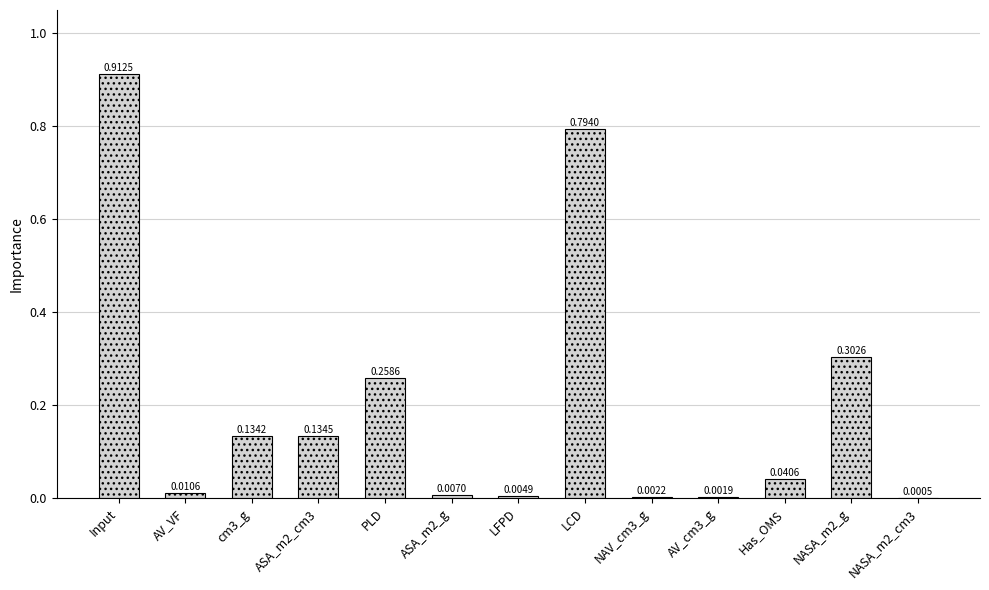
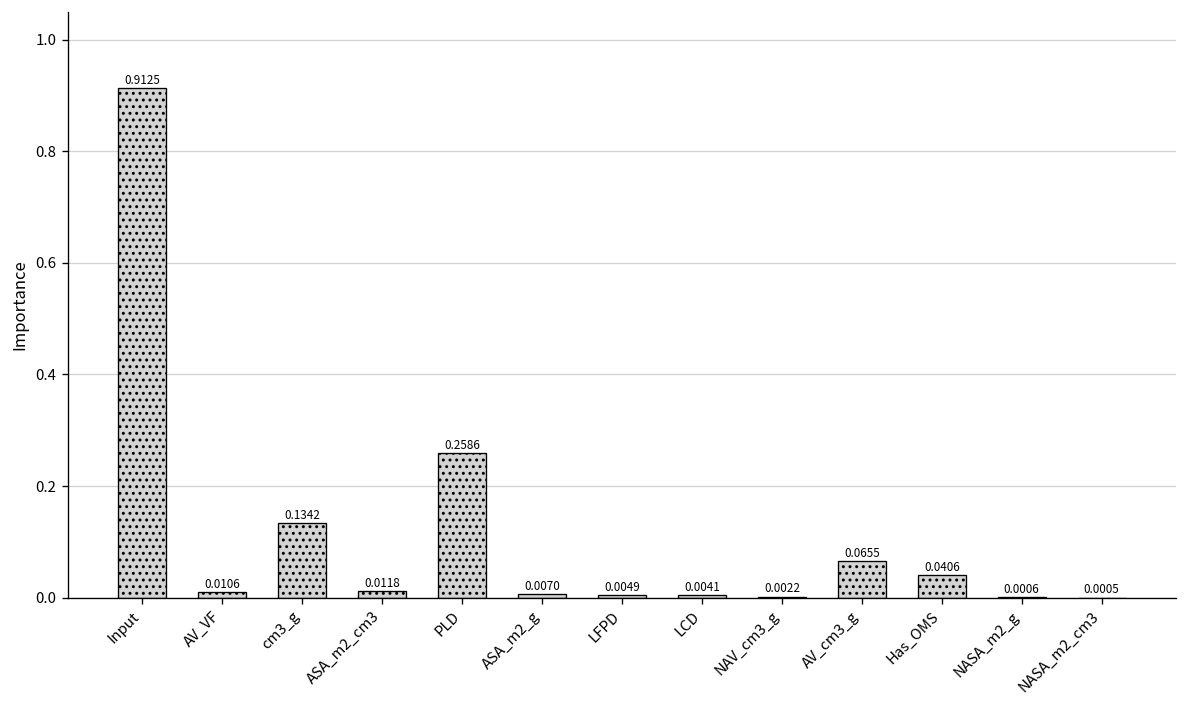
  {
    "Input": 0.9125,
    "AV_VF": 0.0106,
    "cm3_g": 0.1342,
-   "ASA_m2_cm3": 0.1345,
+   "ASA_m2_cm3": 0.0118,
    "PLD": 0.2586,
    "ASA_m2_g": 0.0070,
    "LFPD": 0.0049,
-   "LCD": 0.7940,
+   "LCD": 0.0041,
    "NAV_cm3_g": 0.0022,
-   "AV_cm3_g": 0.0019,
+   "AV_cm3_g": 0.0655,
    "Has_OMS": 0.0406,
-   "NASA_m2_g": 0.3026,
+   "NASA_m2_g": 0.0006,
    "NASA_m2_cm3": 0.0005
  }
